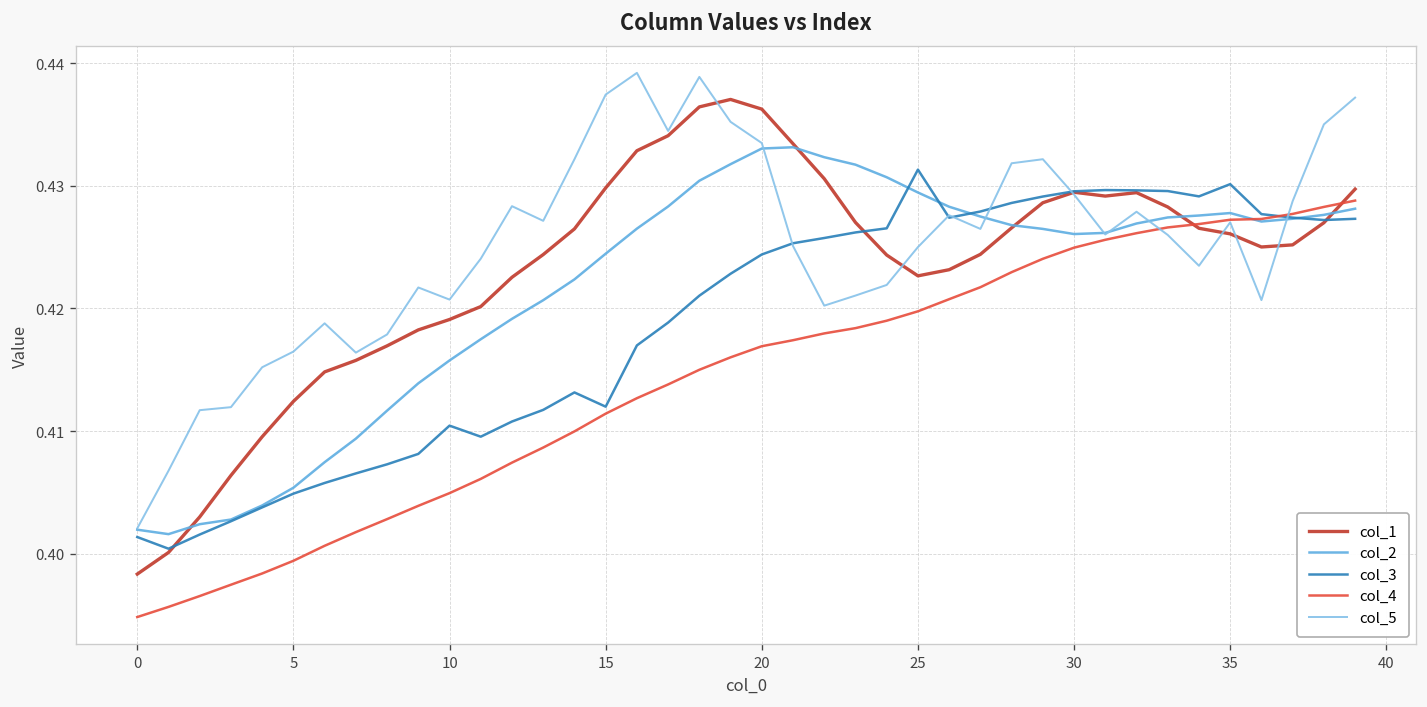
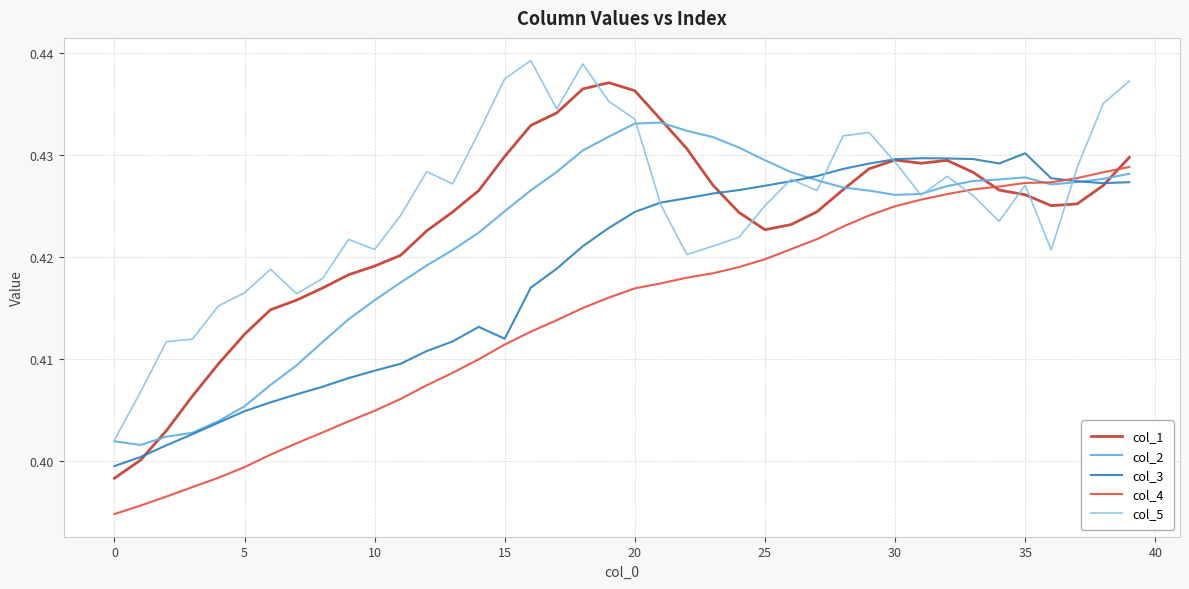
  {
    "col_3": {
-     "0": 0.4014,
+     "0": 0.3995,
      "5": 0.4049,
-     "10": 0.4104,
+     "10": 0.4089,
      "15": 0.4120,
      "20": 0.4244,
-     "25": 0.4313,
+     "25": 0.4270,
      "35": 0.4301
    }
  }
